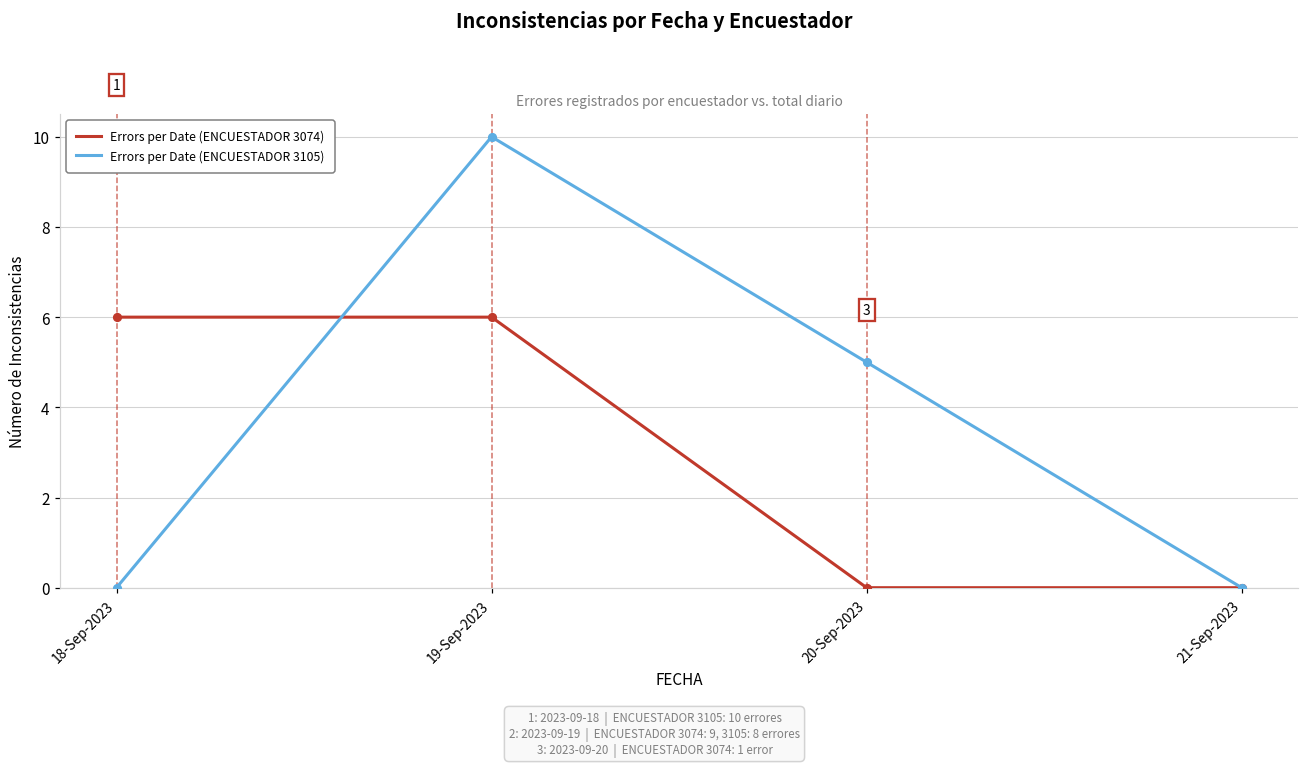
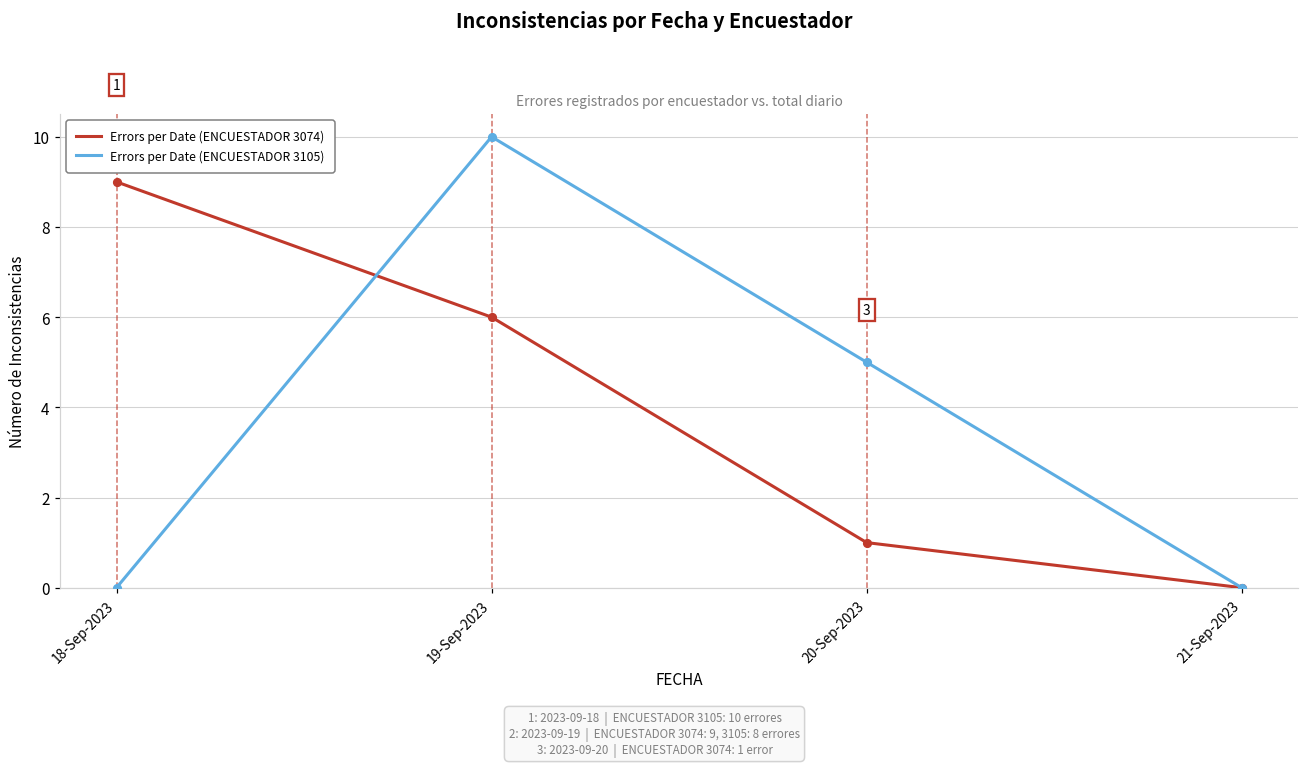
  {
    "Errors per Date (ENCUESTADOR 3074)": {
-     "18-Sep-2023": 6,
+     "18-Sep-2023": 9,
      "19-Sep-2023": 6,
-     "20-Sep-2023": 0
+     "20-Sep-2023": 1
    },
    "Errors per Date (ENCUESTADOR 3105)": {
      "18-Sep-2023": 0,
      "19-Sep-2023": 10,
      "20-Sep-2023": 5
    }
  }
